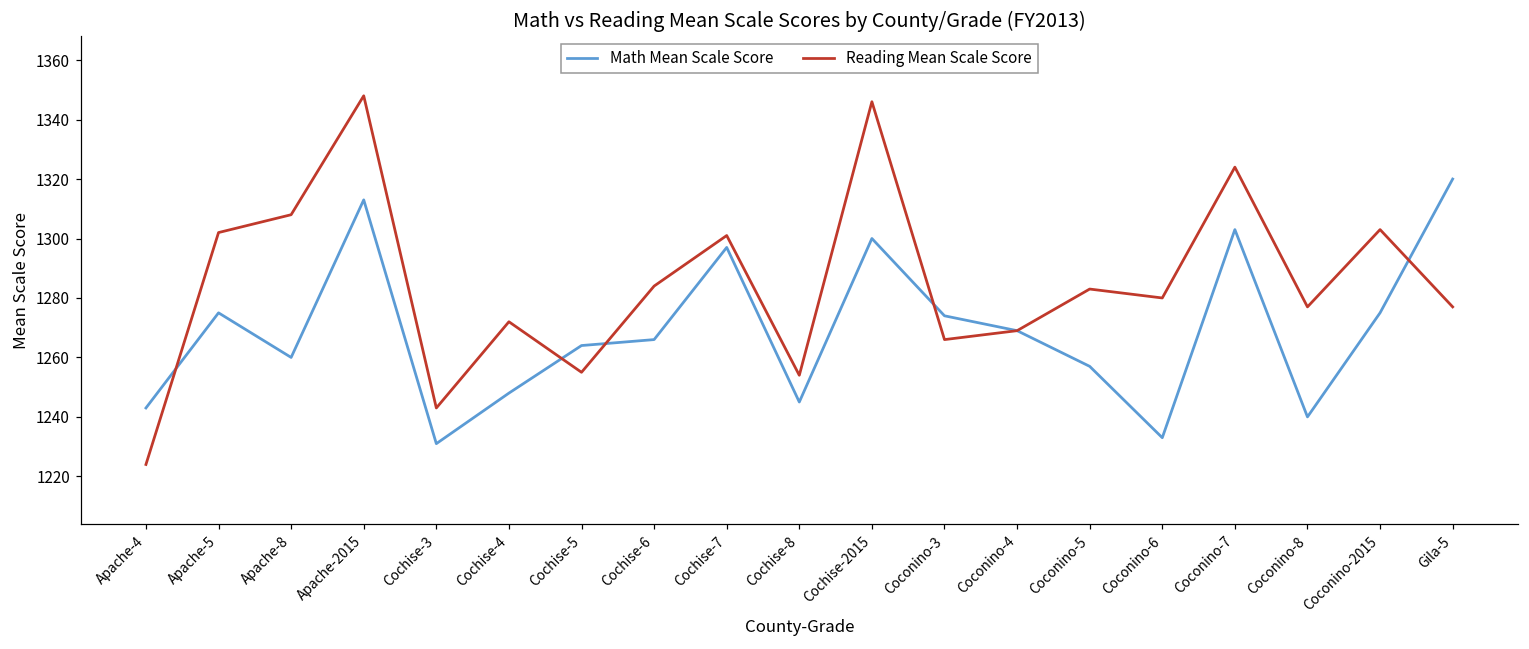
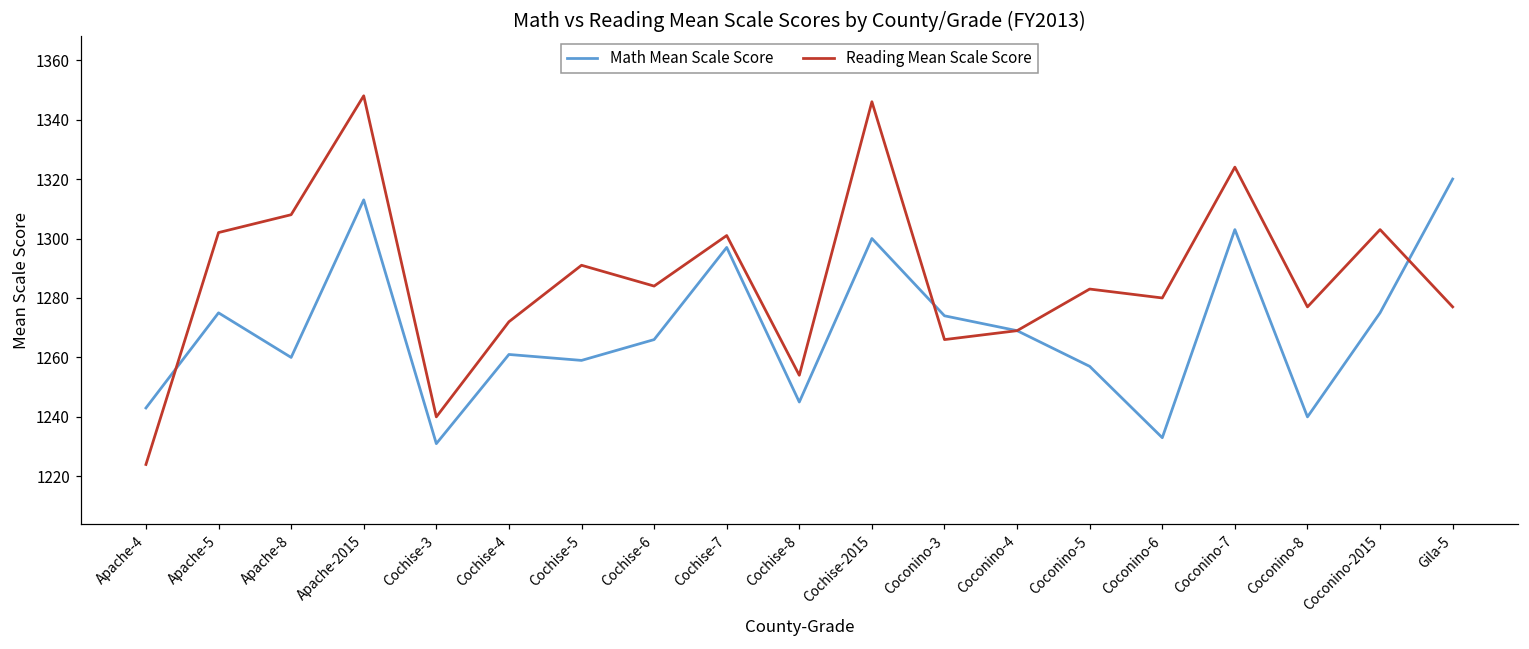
  {
    "Math Mean Scale Score": {
      "Apache-4": 1243,
      "Apache-5": 1275,
      "Apache-8": 1260,
      "Apache-2015": 1313,
      "Cochise-3": 1231,
-     "Cochise-4": 1248,
-     "Cochise-5": 1264,
+     "Cochise-4": 1261,
+     "Cochise-5": 1259,
      "Cochise-6": 1266,
      "Cochise-7": 1297,
      "Cochise-8": 1245,
      "Cochise-2015": 1300,
      "Coconino-3": 1274,
      "Coconino-5": 1257,
      "Coconino-6": 1233,
      "Coconino-7": 1303,
      "Coconino-8": 1240,
      "Coconino-2015": 1275,
      "Gila-5": 1320
    },
    "Reading Mean Scale Score": {
      "Apache-4": 1224,
      "Apache-5": 1302,
      "Apache-8": 1308,
      "Apache-2015": 1348,
-     "Cochise-3": 1243,
+     "Cochise-3": 1240,
      "Cochise-4": 1272,
-     "Cochise-5": 1255,
+     "Cochise-5": 1291,
      "Cochise-6": 1284,
      "Cochise-7": 1301,
      "Cochise-8": 1254,
      "Cochise-2015": 1346,
      "Coconino-3": 1266,
      "Coconino-5": 1283,
      "Coconino-6": 1280,
      "Coconino-7": 1324,
      "Coconino-8": 1277,
      "Coconino-2015": 1303,
      "Gila-5": 1277
    }
  }
